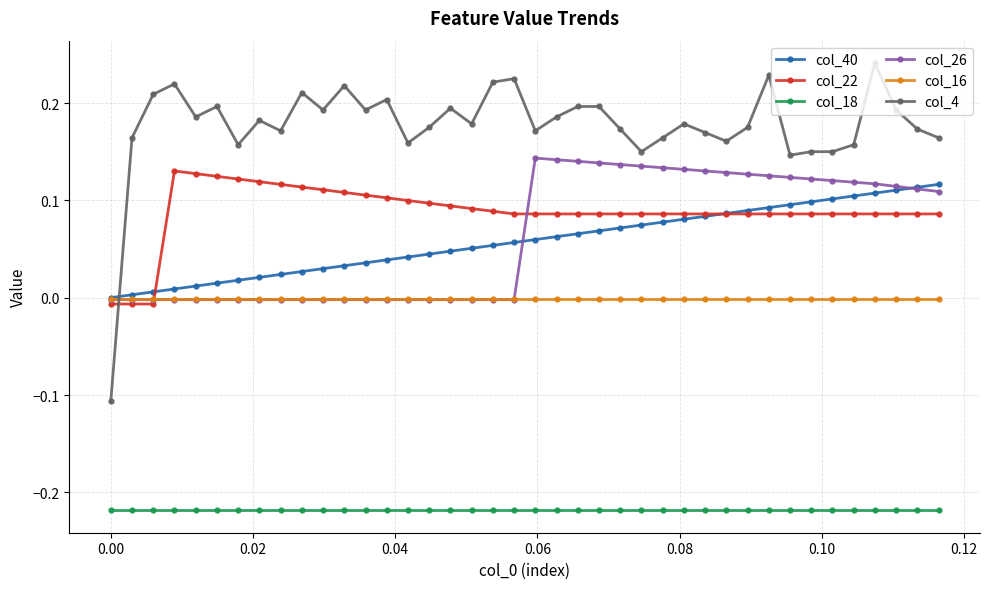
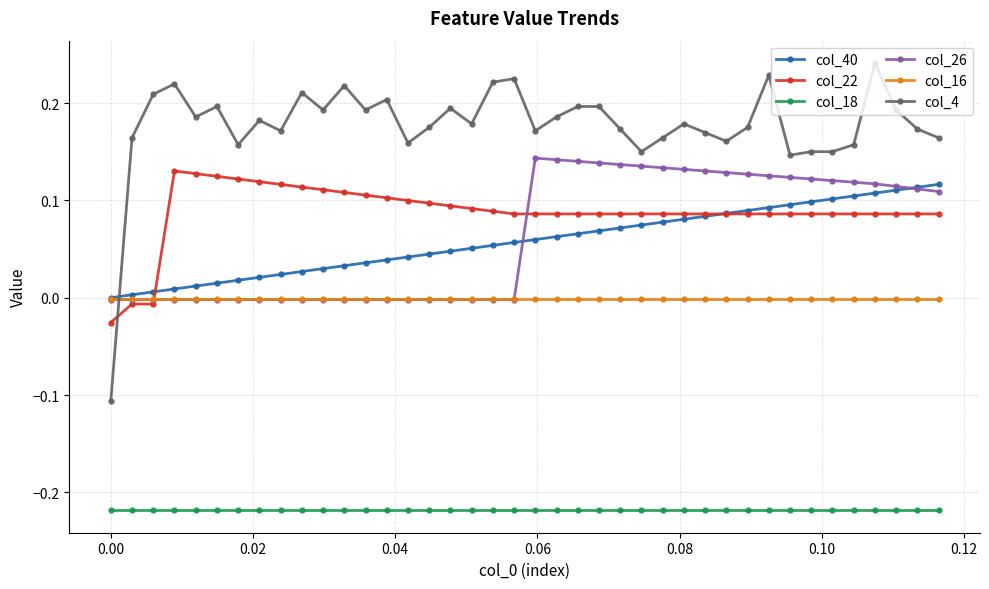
  {
    "col_22": {
-     "0.00": -0.01
+     "0.00": -0.03
    },
    "col_18": {
      "0.00": -0.22
    },
    "col_4": {
      "0.00": -0.11
    }
  }
